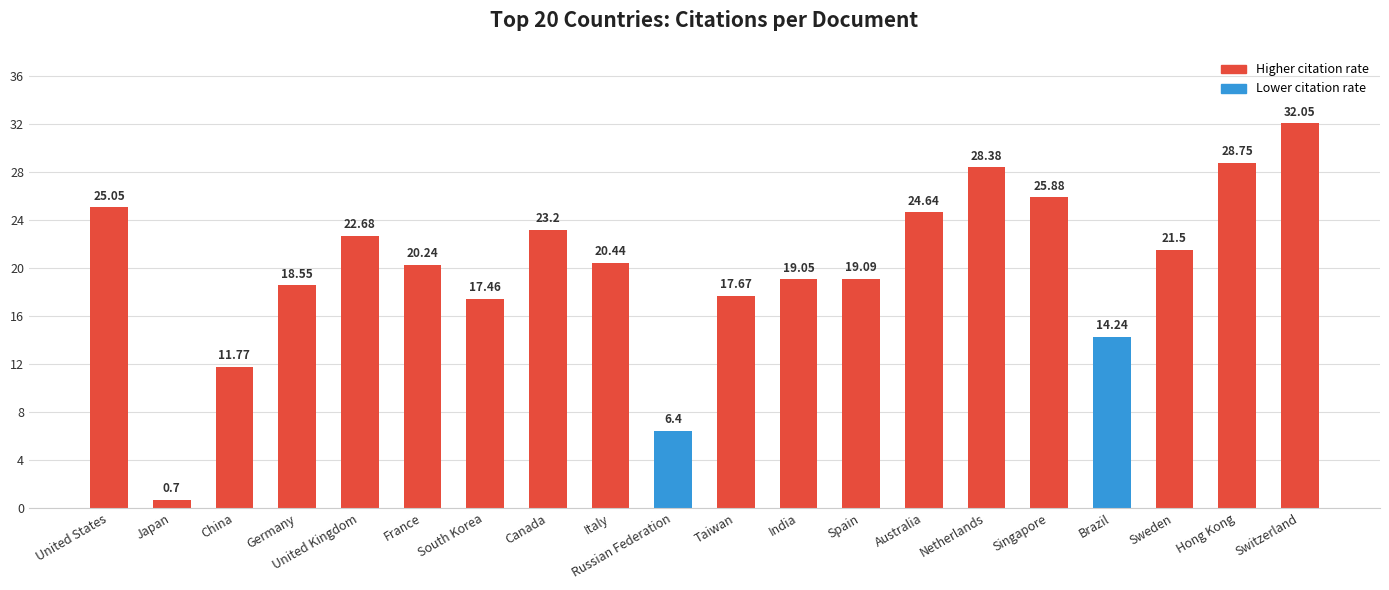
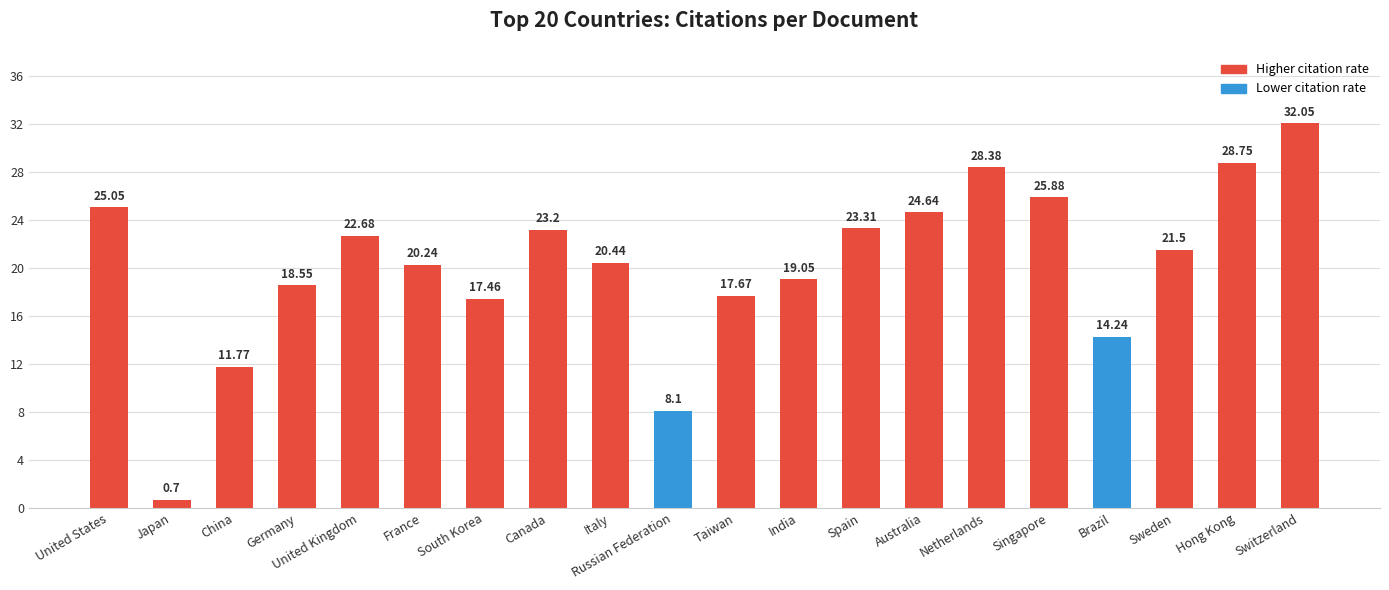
  {
    "United States": 25.05,
    "Japan": 0.7,
    "China": 11.77,
    "Germany": 18.55,
    "United Kingdom": 22.68,
    "France": 20.24,
    "South Korea": 17.46,
    "Canada": 23.2,
    "Italy": 20.44,
-   "Russian Federation": 6.4,
+   "Russian Federation": 8.1,
    "Taiwan": 17.67,
    "India": 19.05,
-   "Spain": 19.09,
+   "Spain": 23.31,
    "Australia": 24.64,
    "Netherlands": 28.38,
    "Singapore": 25.88,
    "Brazil": 14.24,
    "Sweden": 21.5,
    "Hong Kong": 28.75,
    "Switzerland": 32.05
  }
